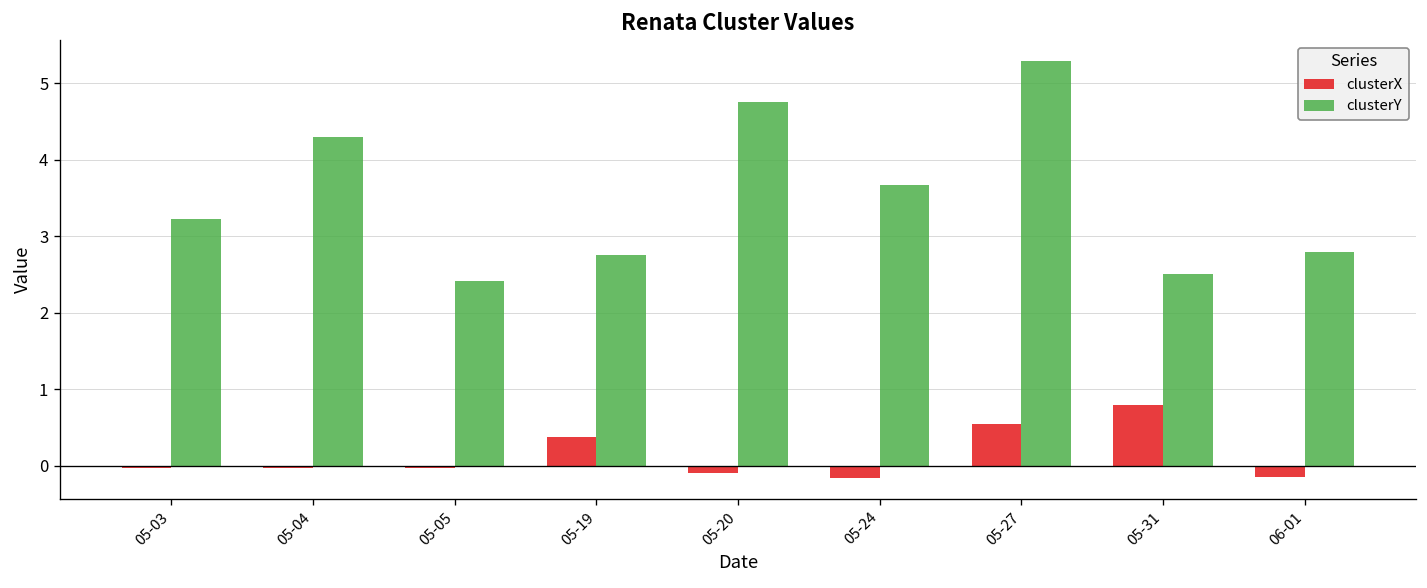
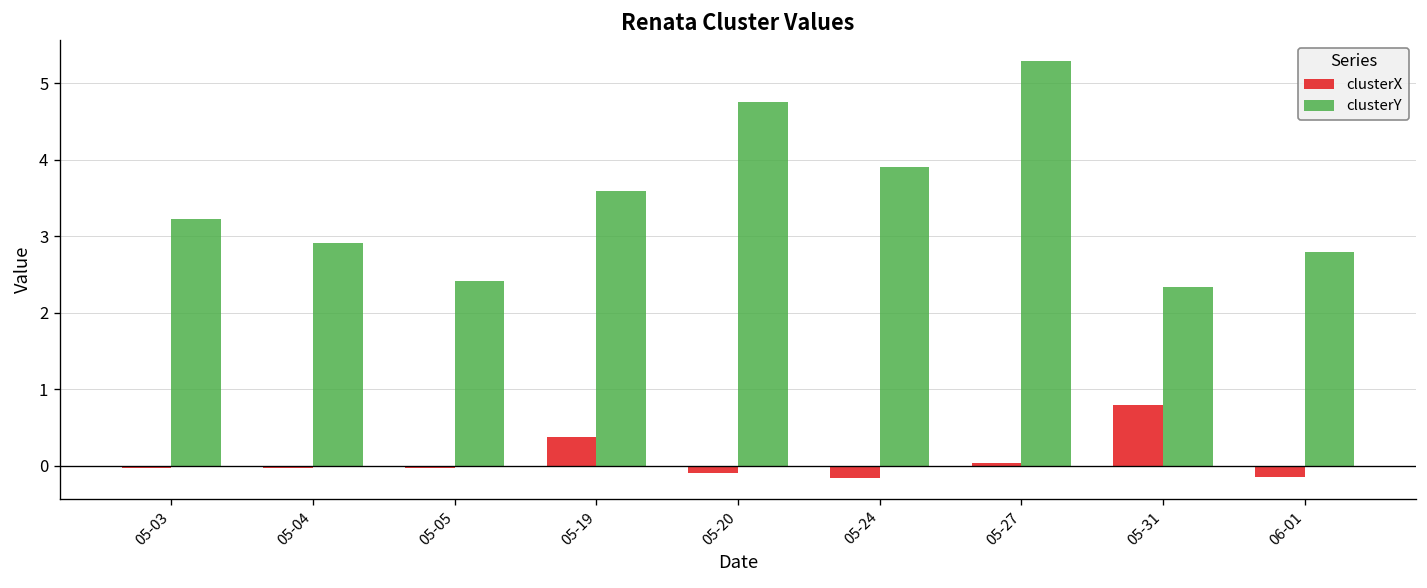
  {
    "clusterX": {
      "05-19": 0.4,
      "05-20": -0.1,
      "05-24": -0.2,
-     "05-27": 0.5,
+     "05-27": 0.0,
      "05-31": 0.8,
      "06-01": -0.1
    },
    "clusterY": {
      "05-03": 3.2,
-     "05-04": 4.3,
+     "05-04": 2.9,
      "05-05": 2.4,
-     "05-19": 2.8,
+     "05-19": 3.6,
      "05-20": 4.7,
-     "05-24": 3.7,
+     "05-24": 3.9,
      "05-27": 5.3,
-     "05-31": 2.5,
+     "05-31": 2.3,
      "06-01": 2.8
    }
  }
